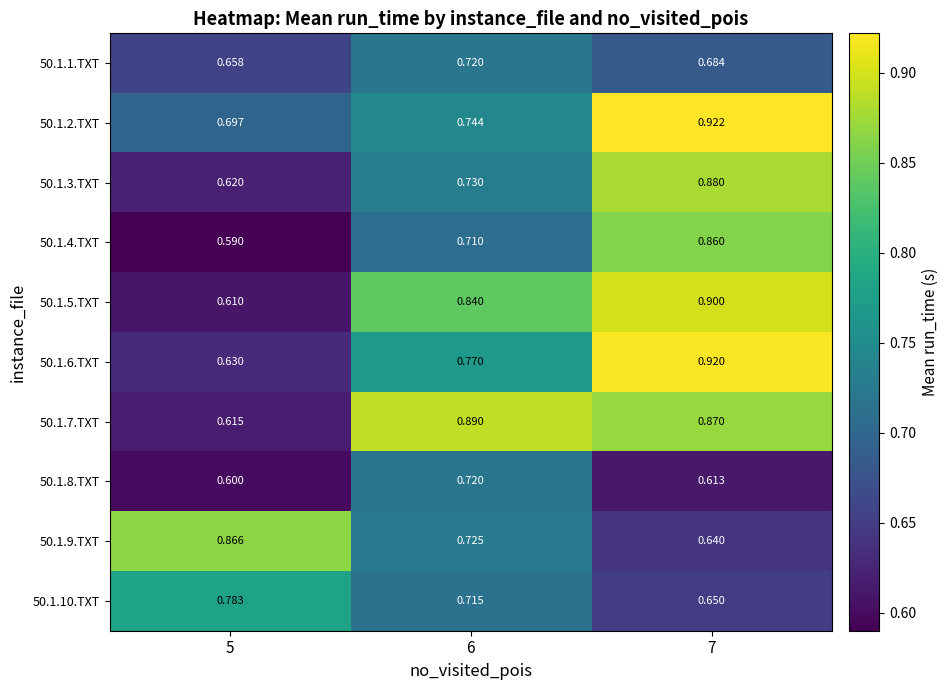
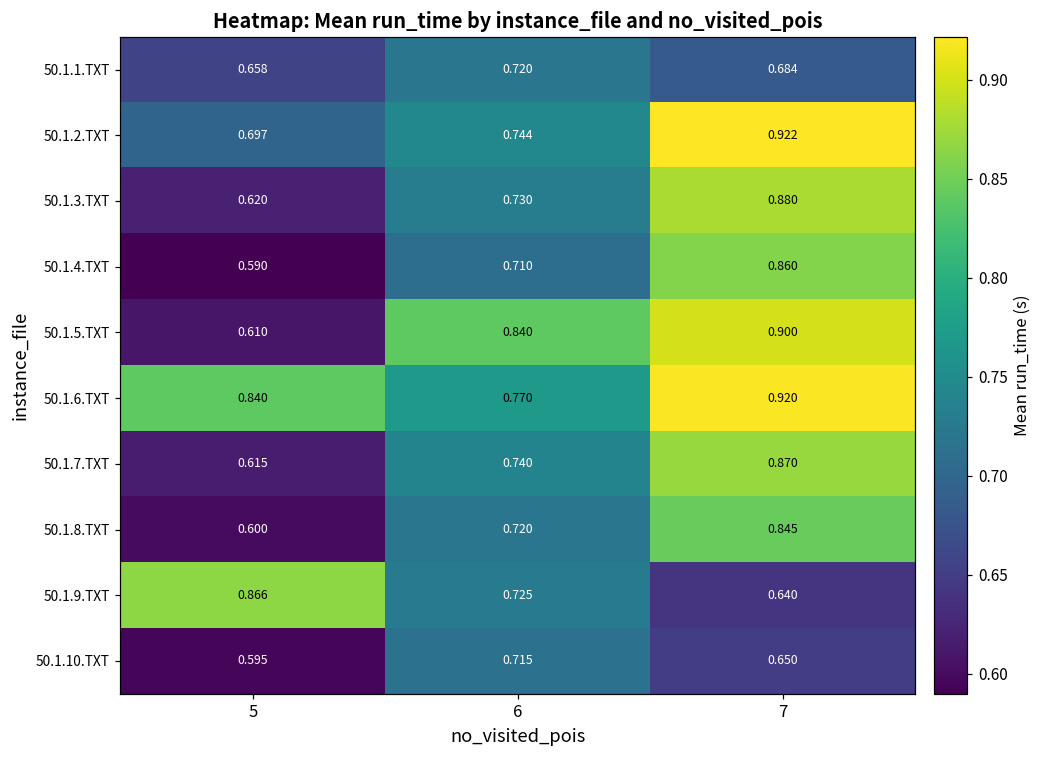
  {
    "50.1.1.TXT": {
      "5": 0.658,
      "6": 0.720,
      "7": 0.684
    },
    "50.1.2.TXT": {
      "5": 0.697,
      "6": 0.744,
      "7": 0.922
    },
    "50.1.3.TXT": {
      "5": 0.620,
      "6": 0.730,
      "7": 0.880
    },
    "50.1.4.TXT": {
      "5": 0.590,
      "6": 0.710,
      "7": 0.860
    },
    "50.1.5.TXT": {
      "5": 0.610,
      "6": 0.840,
      "7": 0.900
    },
    "50.1.6.TXT": {
-     "5": 0.630,
+     "5": 0.840,
      "6": 0.770,
      "7": 0.920
    },
    "50.1.7.TXT": {
      "5": 0.615,
-     "6": 0.890,
+     "6": 0.740,
      "7": 0.870
    },
    "50.1.8.TXT": {
      "5": 0.600,
      "6": 0.720,
-     "7": 0.613
+     "7": 0.845
    },
    "50.1.9.TXT": {
      "5": 0.866,
      "6": 0.725,
      "7": 0.640
    },
    "50.1.10.TXT": {
-     "5": 0.783,
+     "5": 0.595,
      "6": 0.715,
      "7": 0.650
    }
  }
